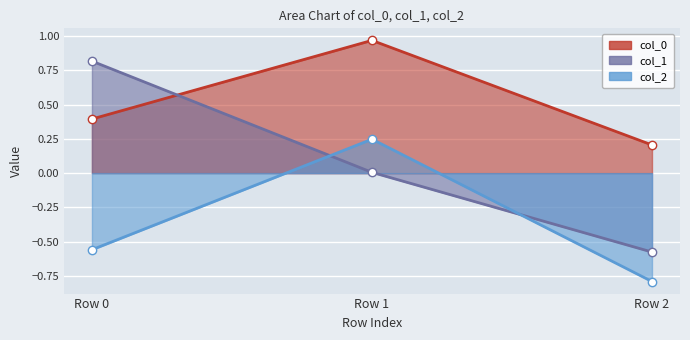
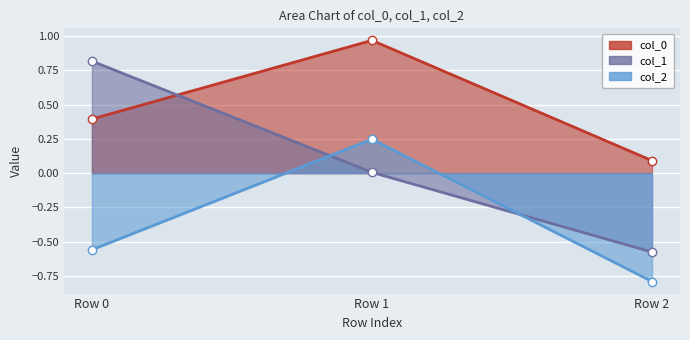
  {
    "col_0": {
      "Row 0": 0.39,
      "Row 1": 0.97,
-     "Row 2": 0.21
+     "Row 2": 0.09
    }
  }
